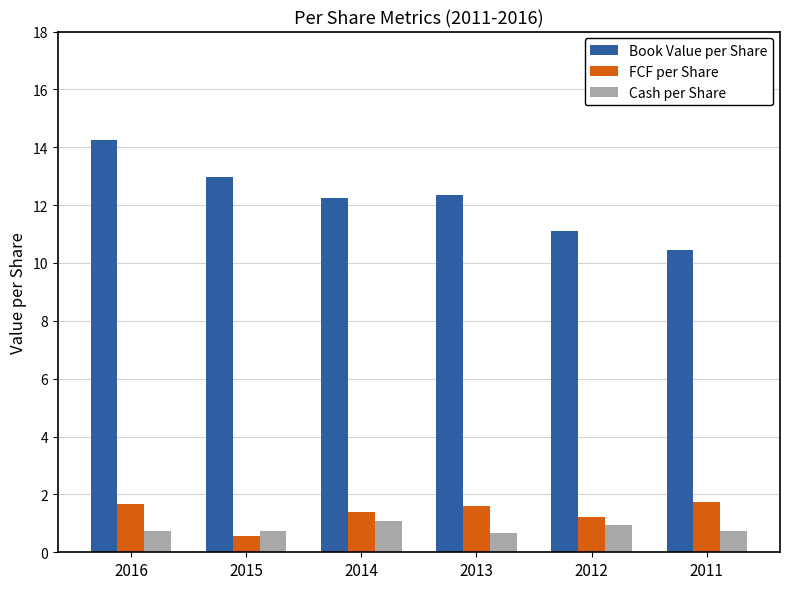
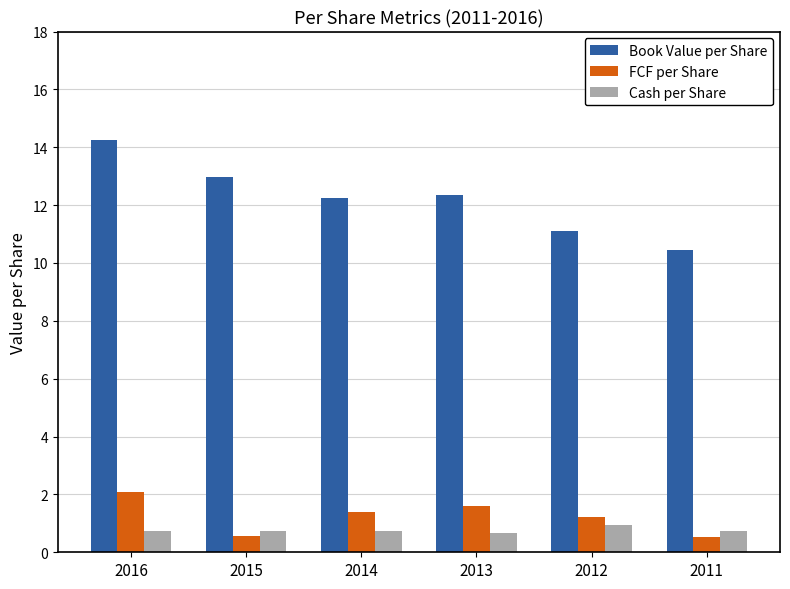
  {
    "Book Value per Share": {
      "2016": 14.3,
      "2015": 13.0,
      "2014": 12.3,
      "2013": 12.3,
      "2012": 11.1,
      "2011": 10.4
    },
    "FCF per Share": {
-     "2016": 1.7,
+     "2016": 2.1,
      "2015": 0.6,
      "2014": 1.4,
      "2013": 1.6,
      "2012": 1.2,
-     "2011": 1.7
+     "2011": 0.5
    },
    "Cash per Share": {
      "2016": 0.7,
      "2015": 0.7,
-     "2014": 1.1,
+     "2014": 0.7,
      "2013": 0.7,
      "2012": 0.9,
      "2011": 0.7
    }
  }
